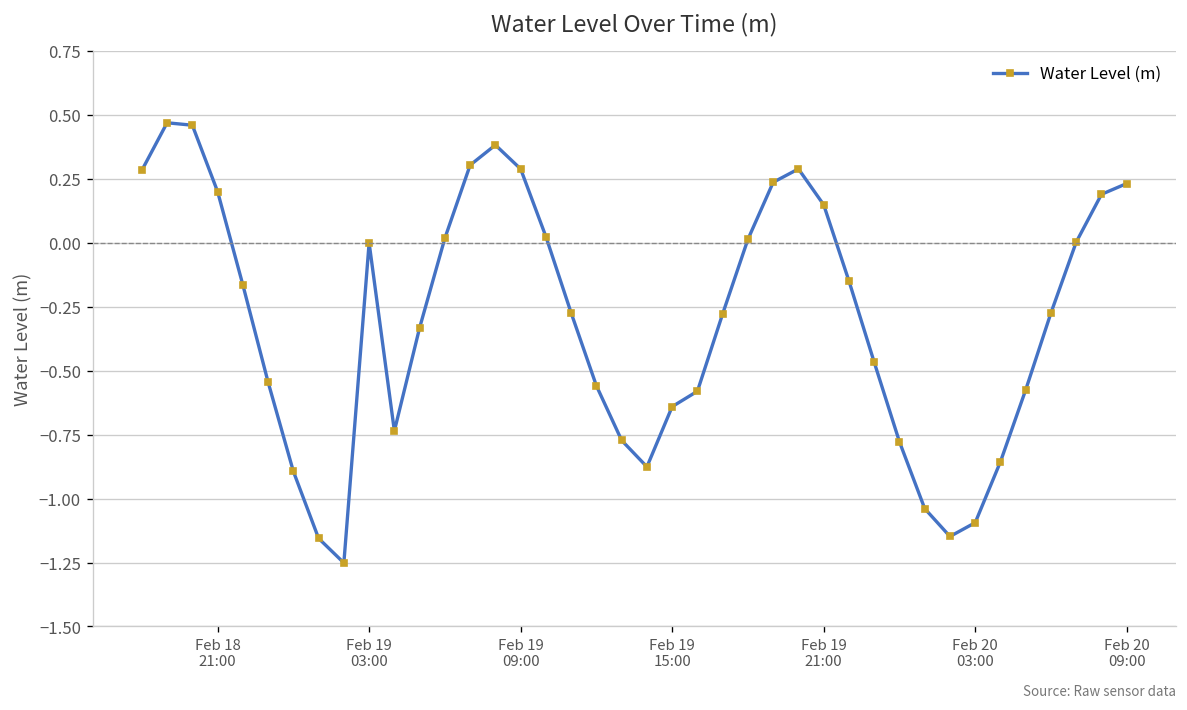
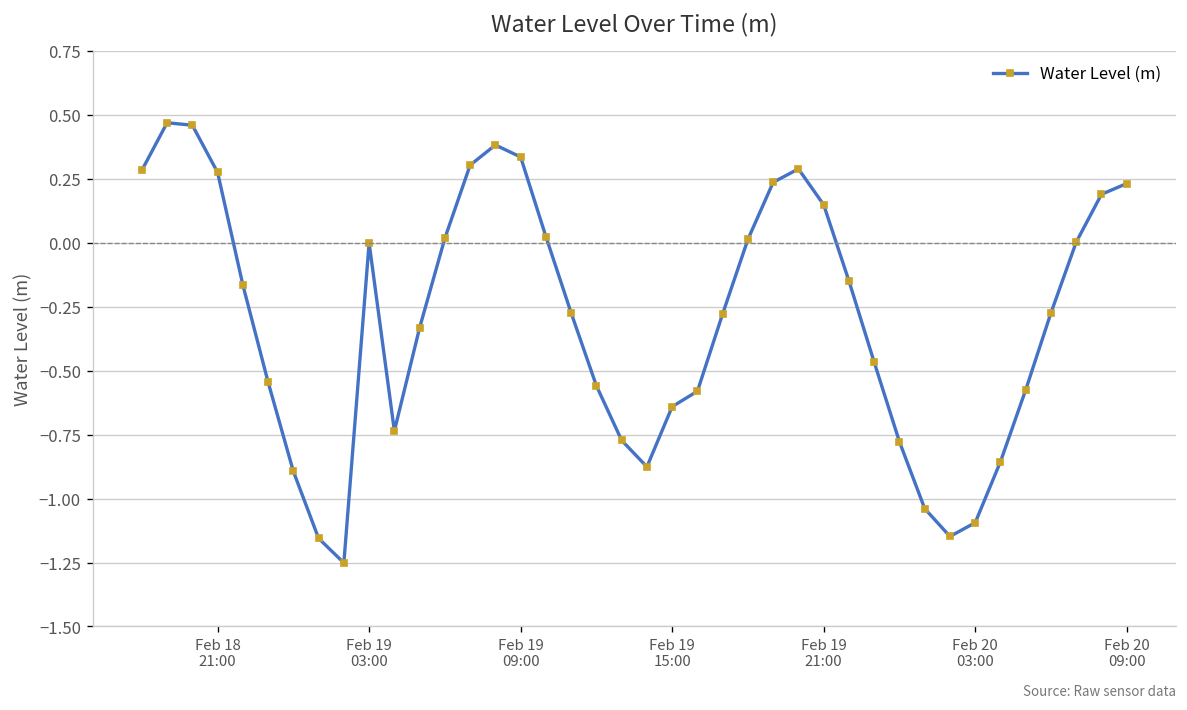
  {
-   "Feb 18 21:00": 0.20,
+   "Feb 18 21:00": 0.27,
    "Feb 19 03:00": 0.00,
-   "Feb 19 09:00": 0.29,
+   "Feb 19 09:00": 0.33,
    "Feb 19 15:00": -0.64,
    "Feb 19 21:00": 0.15,
    "Feb 20 03:00": -1.09,
    "Feb 20 09:00": 0.23
  }
